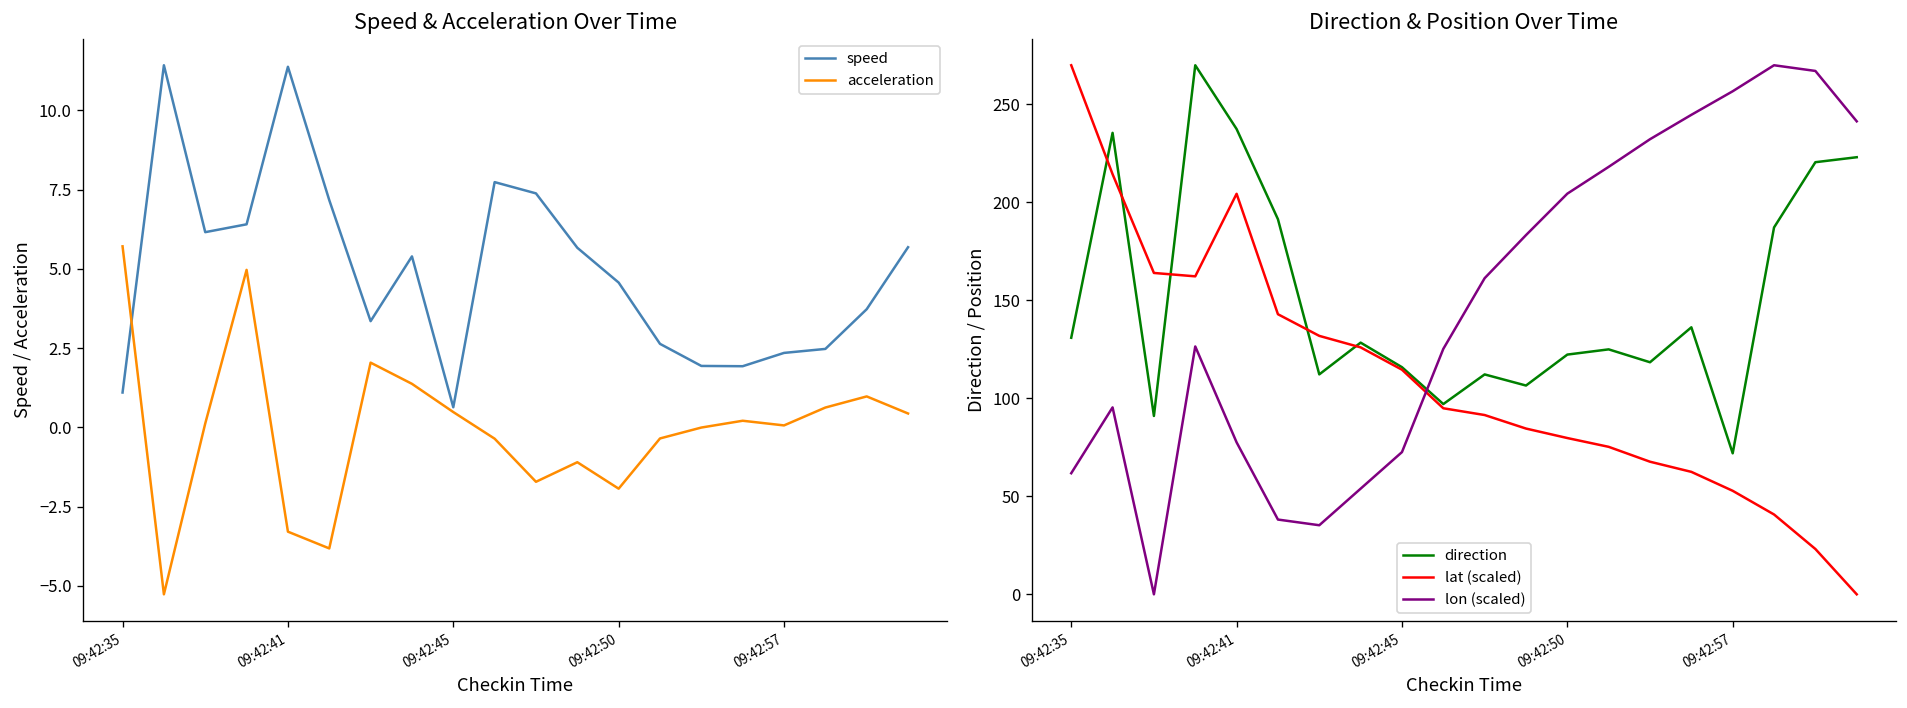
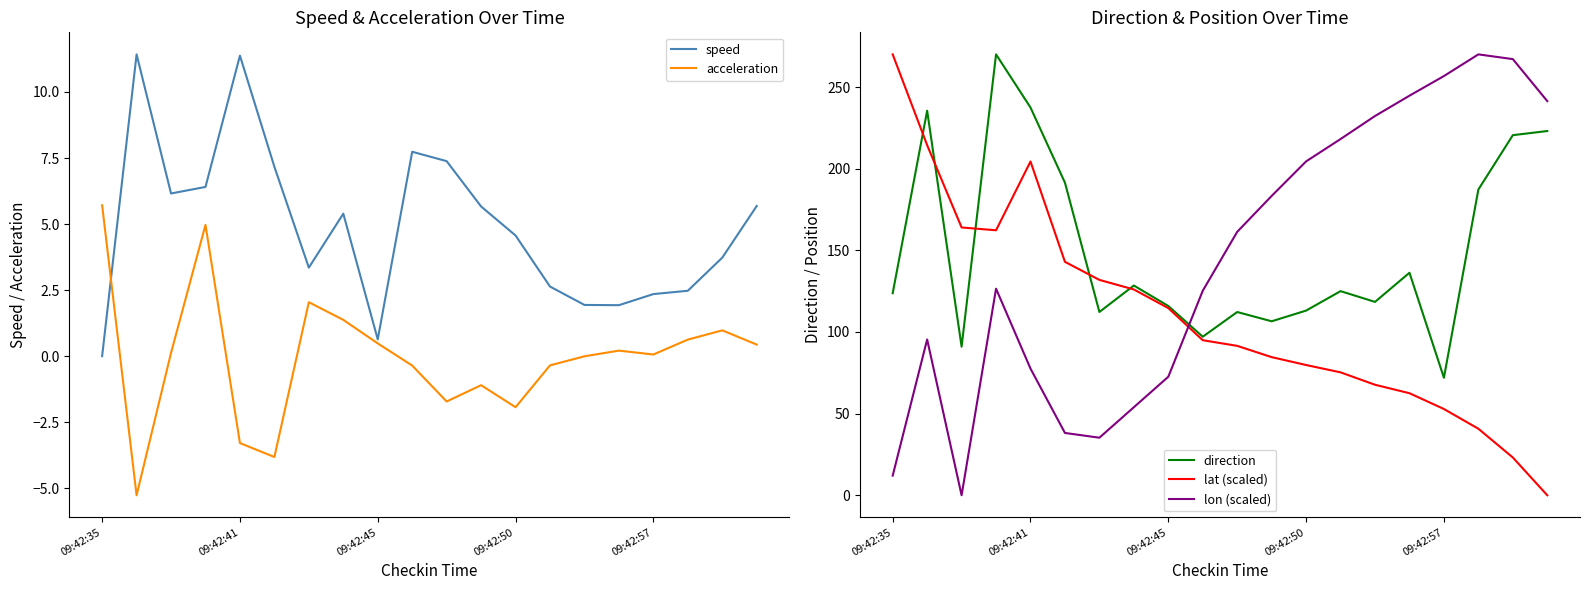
  {
    "Speed & Acceleration Over Time": {
      "speed": {
-       "09:42:35": 1.1,
+       "09:42:35": 0.0,
        "09:42:41": 11.4,
        "09:42:45": 0.6,
        "09:42:50": 4.6,
        "09:42:57": 2.3
      },
      "acceleration": {
        "09:42:35": 5.7,
        "09:42:41": -3.3,
        "09:42:45": 0.5,
        "09:42:50": -1.9,
        "09:42:57": 0.1
      }
    },
    "Direction & Position Over Time": {
      "direction": {
-       "09:42:35": 131,
+       "09:42:35": 124,
        "09:42:41": 237,
-       "09:42:50": 122,
+       "09:42:50": 113,
        "09:42:57": 72
      },
      "lat (scaled)": {
        "09:42:35": 270,
        "09:42:41": 204,
        "09:42:50": 80,
        "09:42:57": 53
      },
      "lon (scaled)": {
-       "09:42:35": 62,
+       "09:42:35": 12,
        "09:42:41": 78,
        "09:42:45": 73,
        "09:42:50": 204,
        "09:42:57": 257
      }
    }
  }
